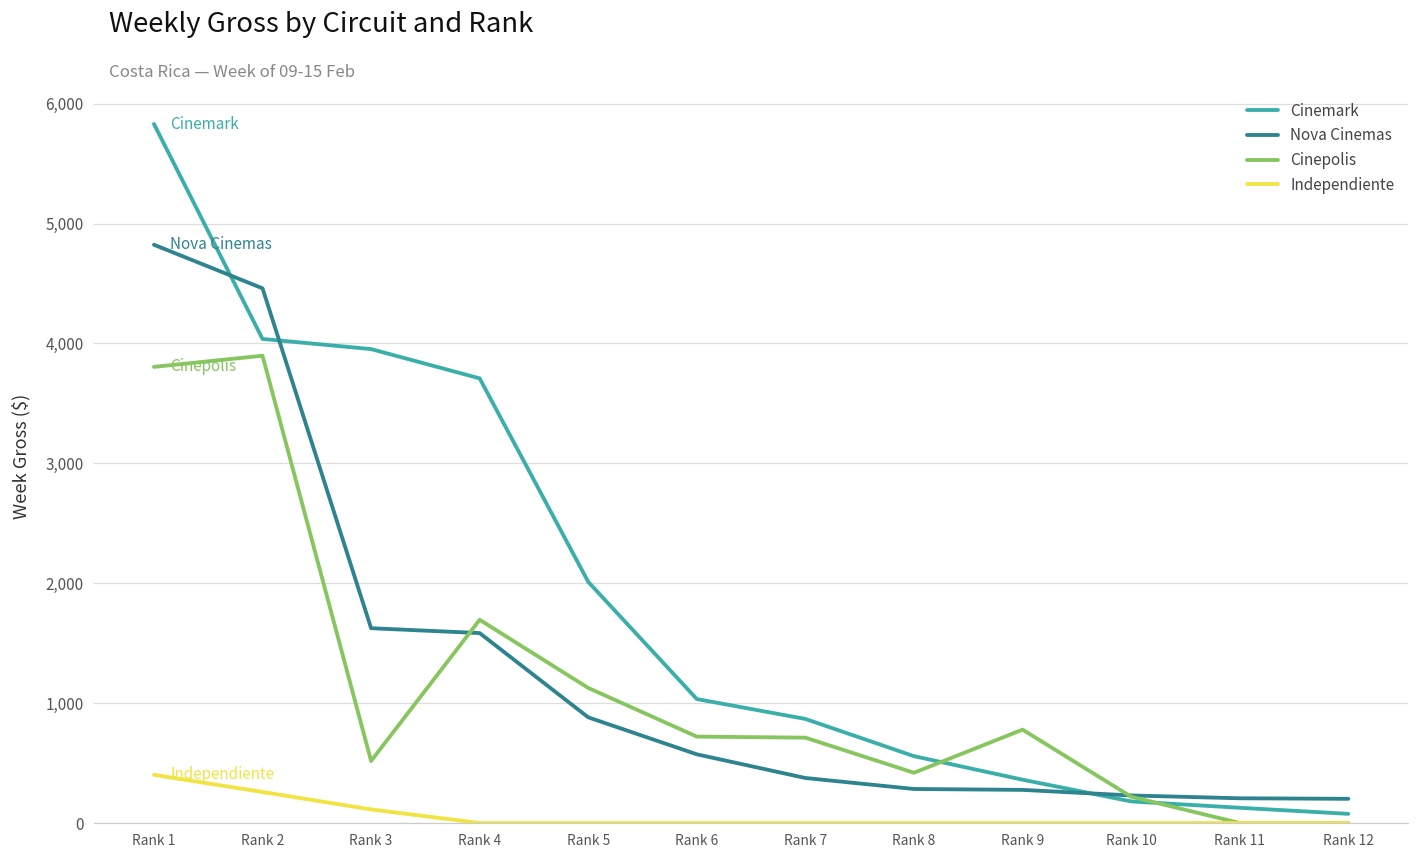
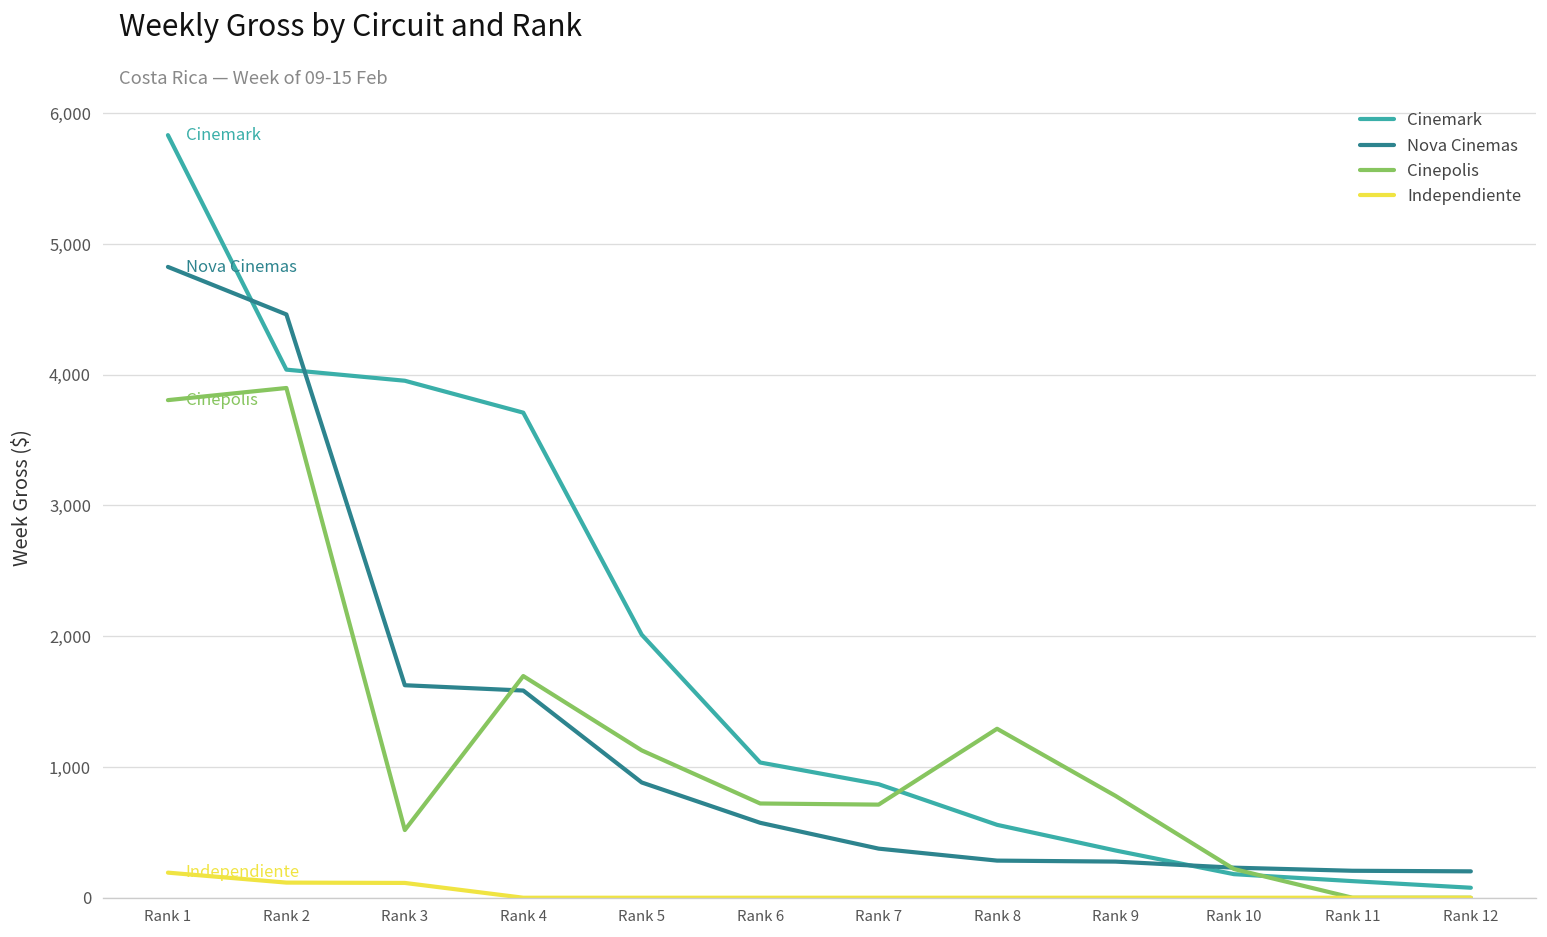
  {
    "Cinepolis": {
      "Rank 1": "3,800",
      "Rank 2": "3,900",
      "Rank 3": "520",
      "Rank 4": "1,690",
      "Rank 5": "1,130",
      "Rank 6": "720",
      "Rank 7": "710",
-     "Rank 8": "420",
+     "Rank 8": "1,290",
      "Rank 9": "780"
    },
    "Independiente": {
-     "Rank 1": "400",
-     "Rank 2": "260",
+     "Rank 1": "190",
+     "Rank 2": "120",
      "Rank 3": "110",
      "Rank 4": "0",
      "Rank 5": "0",
      "Rank 6": "0",
      "Rank 7": "0",
      "Rank 8": "0",
      "Rank 9": "0",
      "Rank 10": "0"
    }
  }
